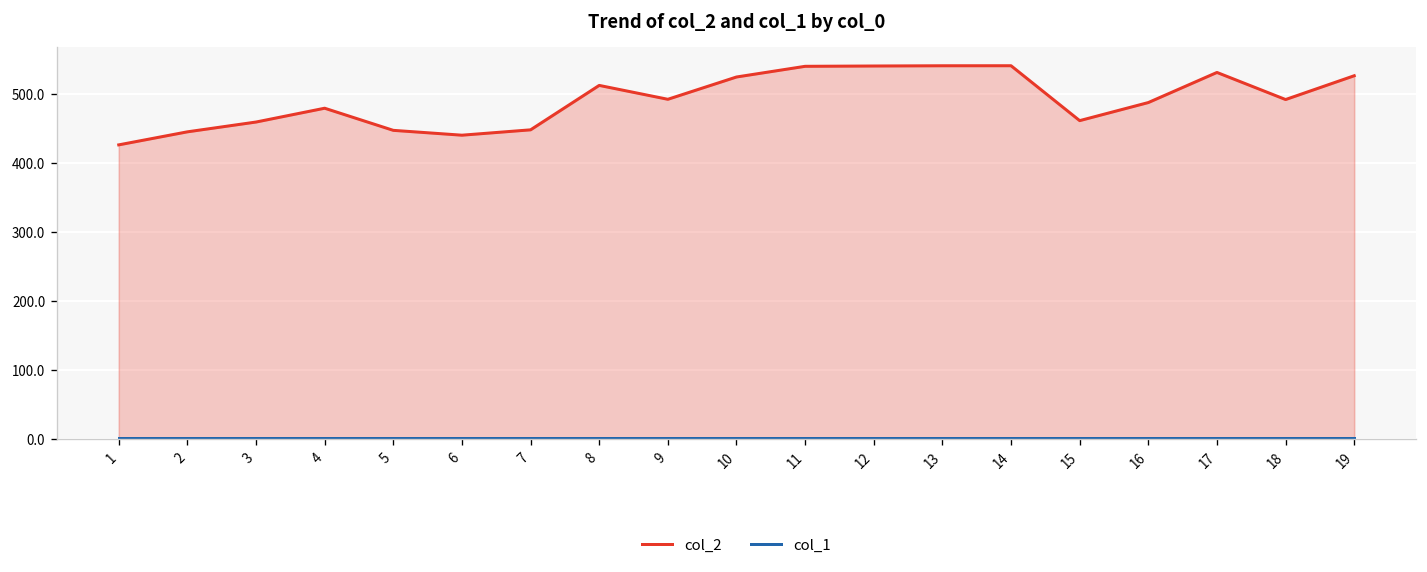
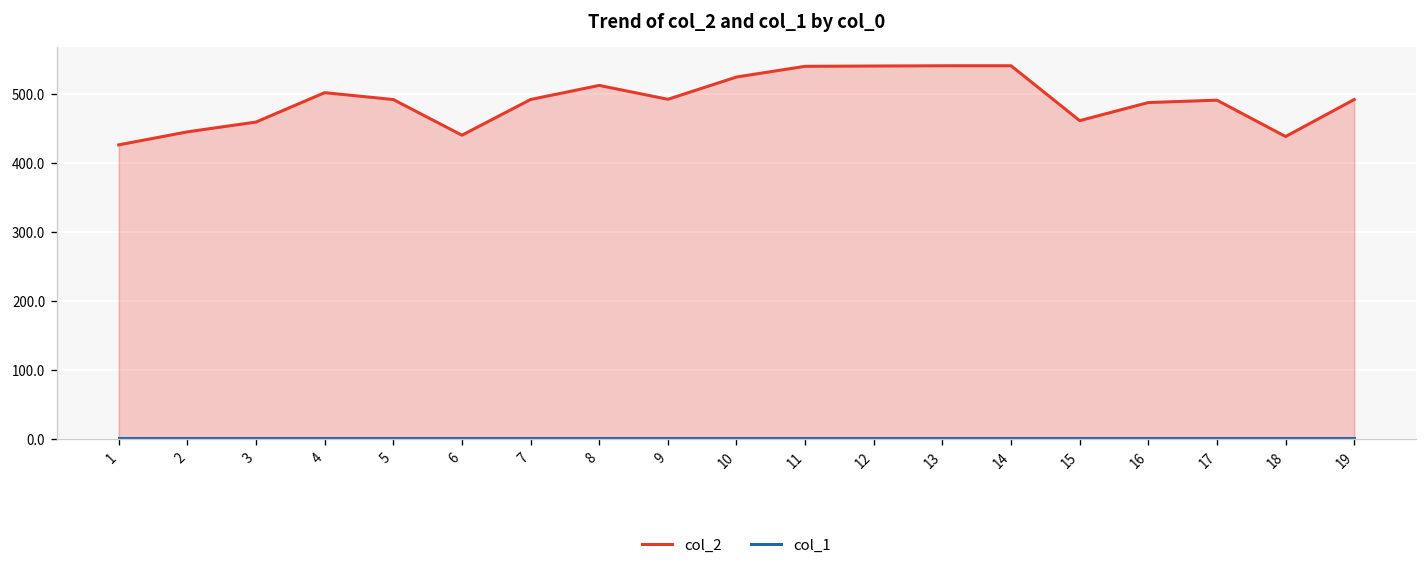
  {
    "col_2": {
      "1": 430,
      "2": 440,
      "3": 460,
-     "4": 480,
-     "5": 450,
+     "4": 500,
+     "5": 490,
      "6": 440,
-     "7": 450,
+     "7": 490,
      "8": 510,
      "9": 490,
      "10": 520,
      "11": 540,
      "12": 540,
      "13": 540,
      "14": 540,
      "15": 460,
      "16": 490,
-     "17": 530,
-     "18": 490,
-     "19": 530
+     "17": 490,
+     "18": 440,
+     "19": 490
    },
    "col_1": {
      "1": 0,
      "2": 0,
      "3": 0,
      "4": 0,
      "5": 0,
      "6": 0,
      "7": 0,
      "8": 0,
      "9": 0,
      "10": 0,
      "11": 0,
      "12": 0,
      "13": 0,
      "14": 0,
      "15": 0,
      "16": 0,
      "17": 0,
      "18": 0,
      "19": 0
    }
  }
